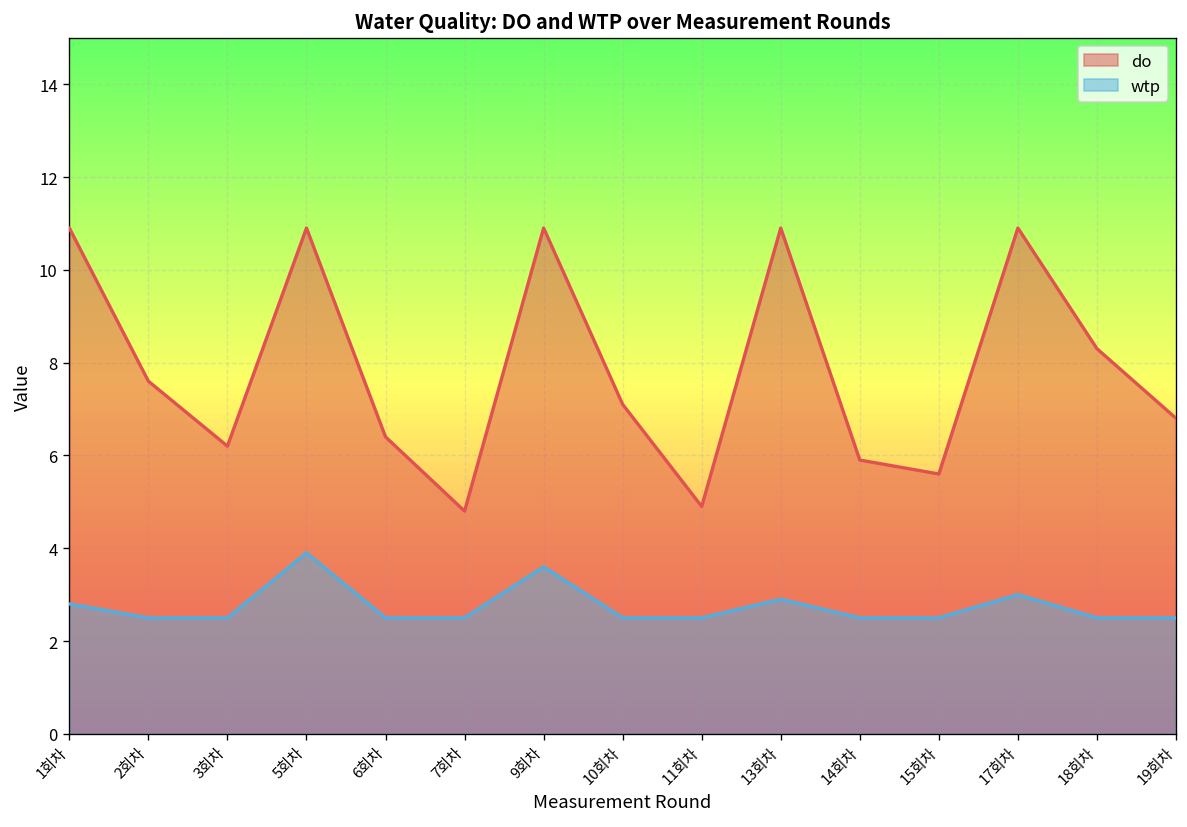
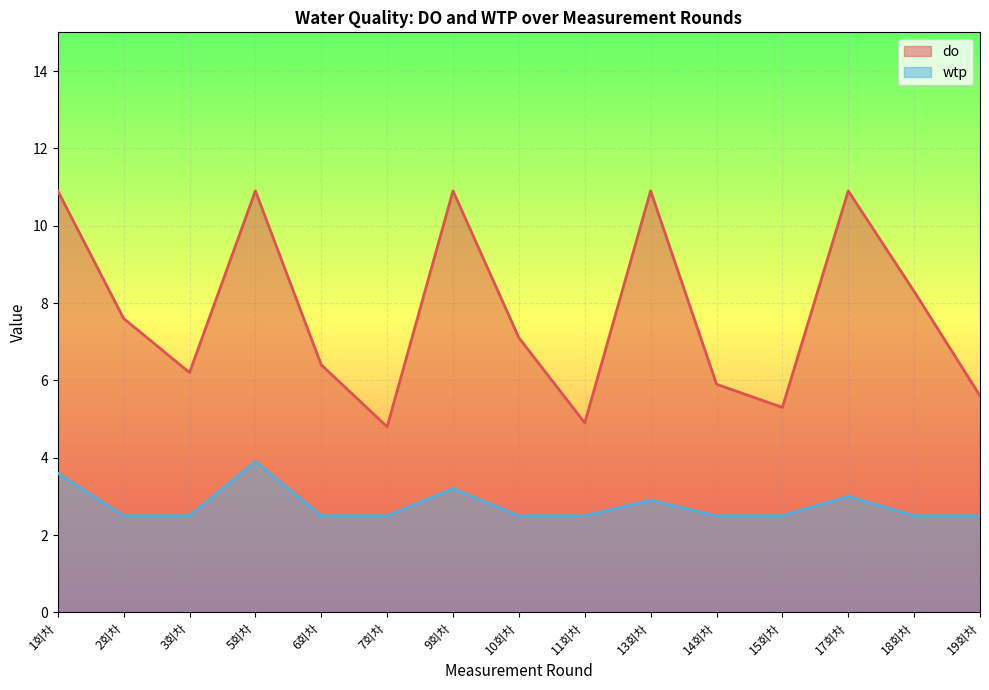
  {
    "do": {
      "1회차": 10.9,
      "2회차": 7.6,
      "3회차": 6.2,
      "5회차": 10.9,
      "6회차": 6.4,
      "7회차": 4.8,
      "9회차": 10.9,
      "10회차": 7.1,
      "11회차": 4.9,
      "13회차": 10.9,
      "14회차": 5.9,
-     "15회차": 5.6,
+     "15회차": 5.3,
      "17회차": 10.9,
      "18회차": 8.3,
-     "19회차": 6.8
+     "19회차": 5.6
    },
    "wtp": {
-     "1회차": 2.8,
+     "1회차": 3.6,
      "2회차": 2.5,
      "3회차": 2.5,
      "5회차": 3.9,
      "6회차": 2.5,
      "7회차": 2.5,
-     "9회차": 3.6,
+     "9회차": 3.2,
      "10회차": 2.5,
      "11회차": 2.5,
      "13회차": 2.9,
      "14회차": 2.5,
      "15회차": 2.5,
      "17회차": 3.0,
      "18회차": 2.5,
      "19회차": 2.5
    }
  }
